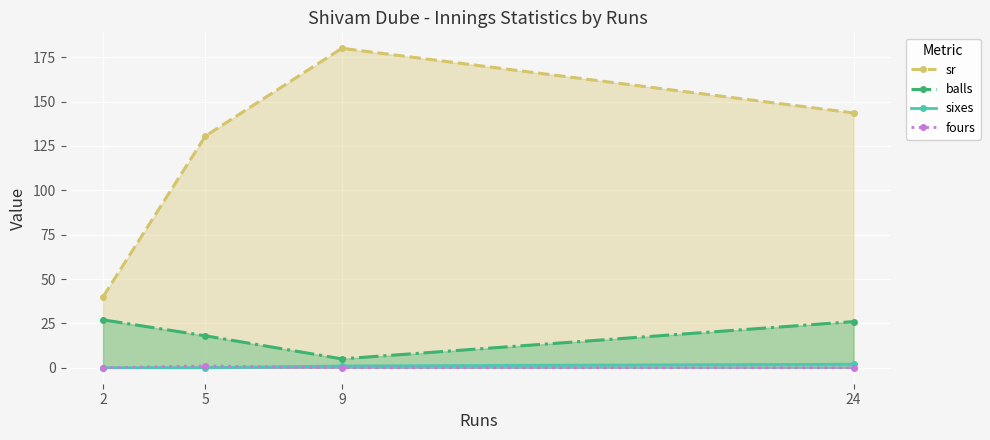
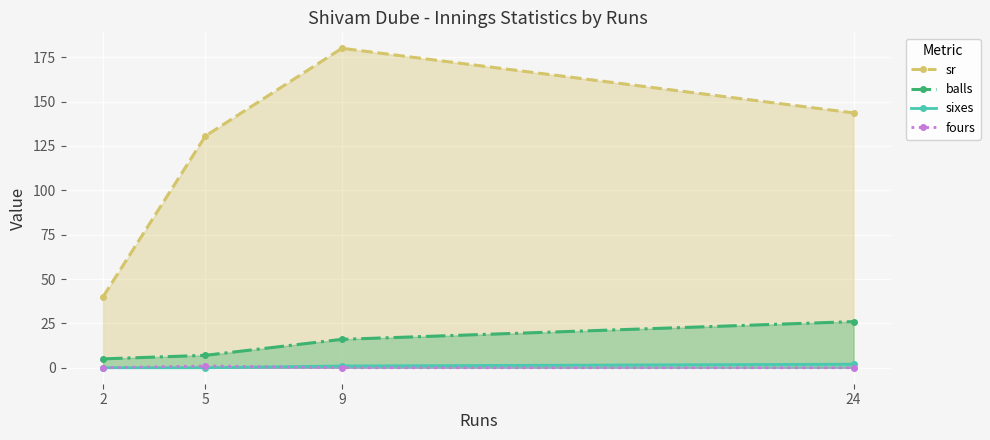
  {
    "sr": {
      "2": 40,
      "5": 131,
      "9": 180,
      "24": 144
    },
    "balls": {
-     "2": 27,
-     "5": 18,
-     "9": 5,
+     "2": 5,
+     "5": 7,
+     "9": 16,
      "24": 26
    },
    "sixes": {
      "24": 2
    },
    "fours": {
      "24": 0
    }
  }
